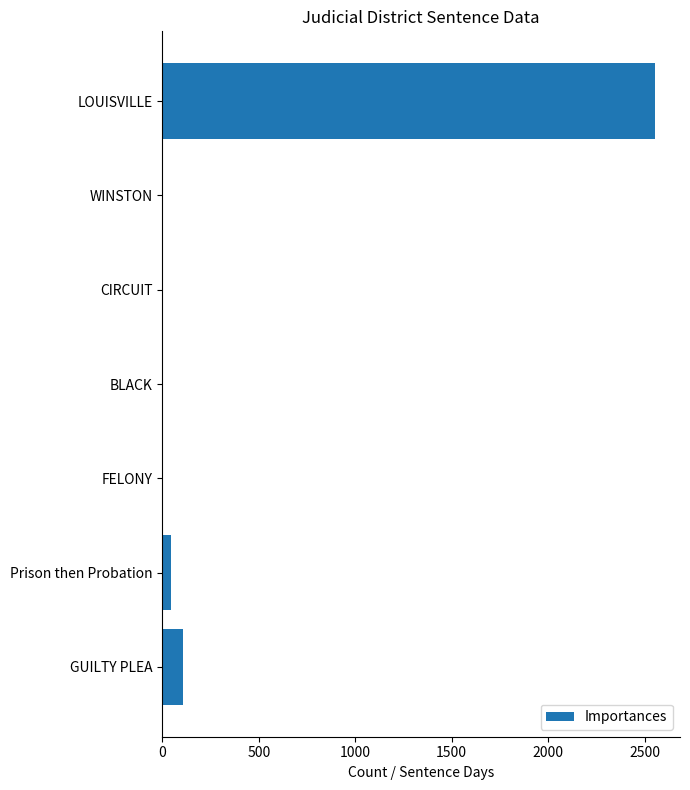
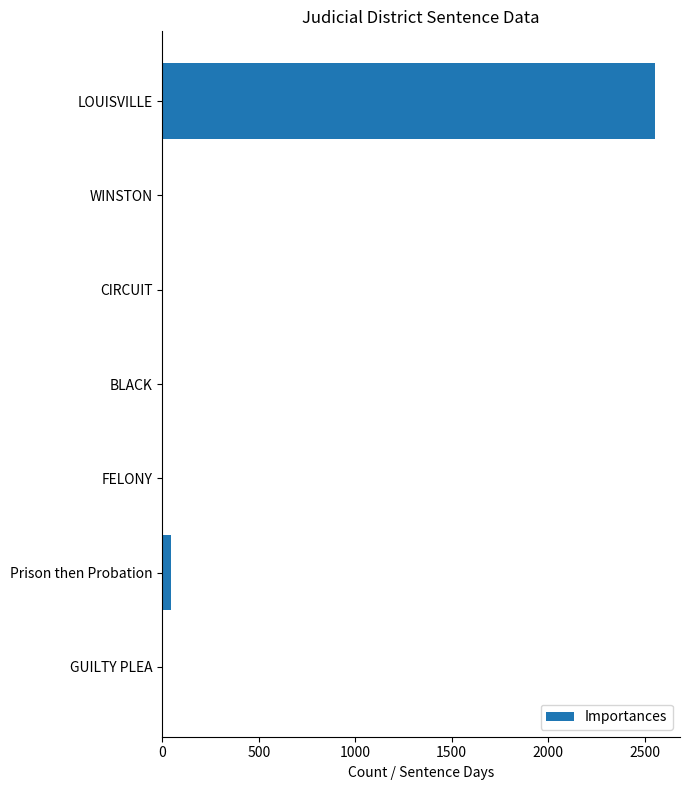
  {
    "LOUISVILLE": 2560,
    "Prison then Probation": 40,
-   "GUILTY PLEA": 110
+   "GUILTY PLEA": 0
  }
